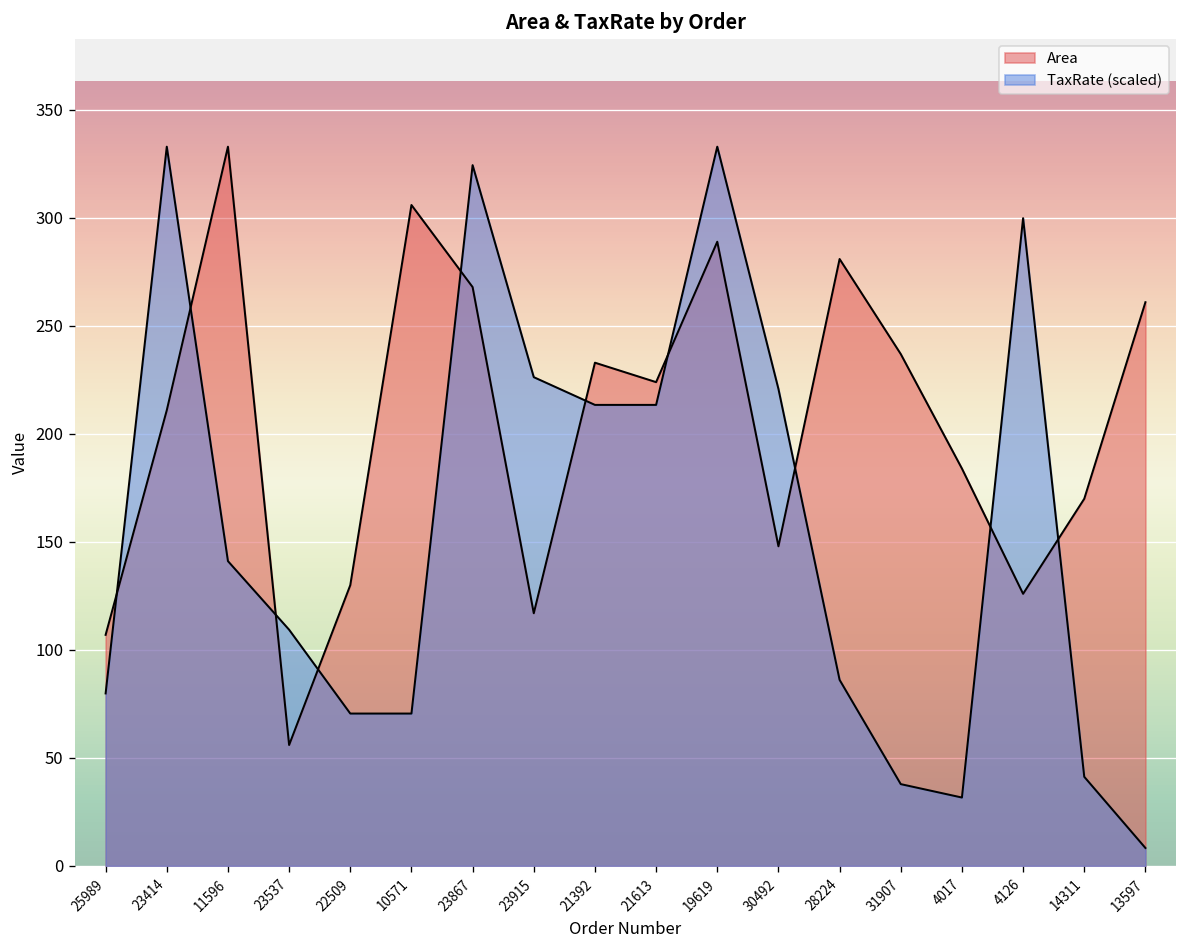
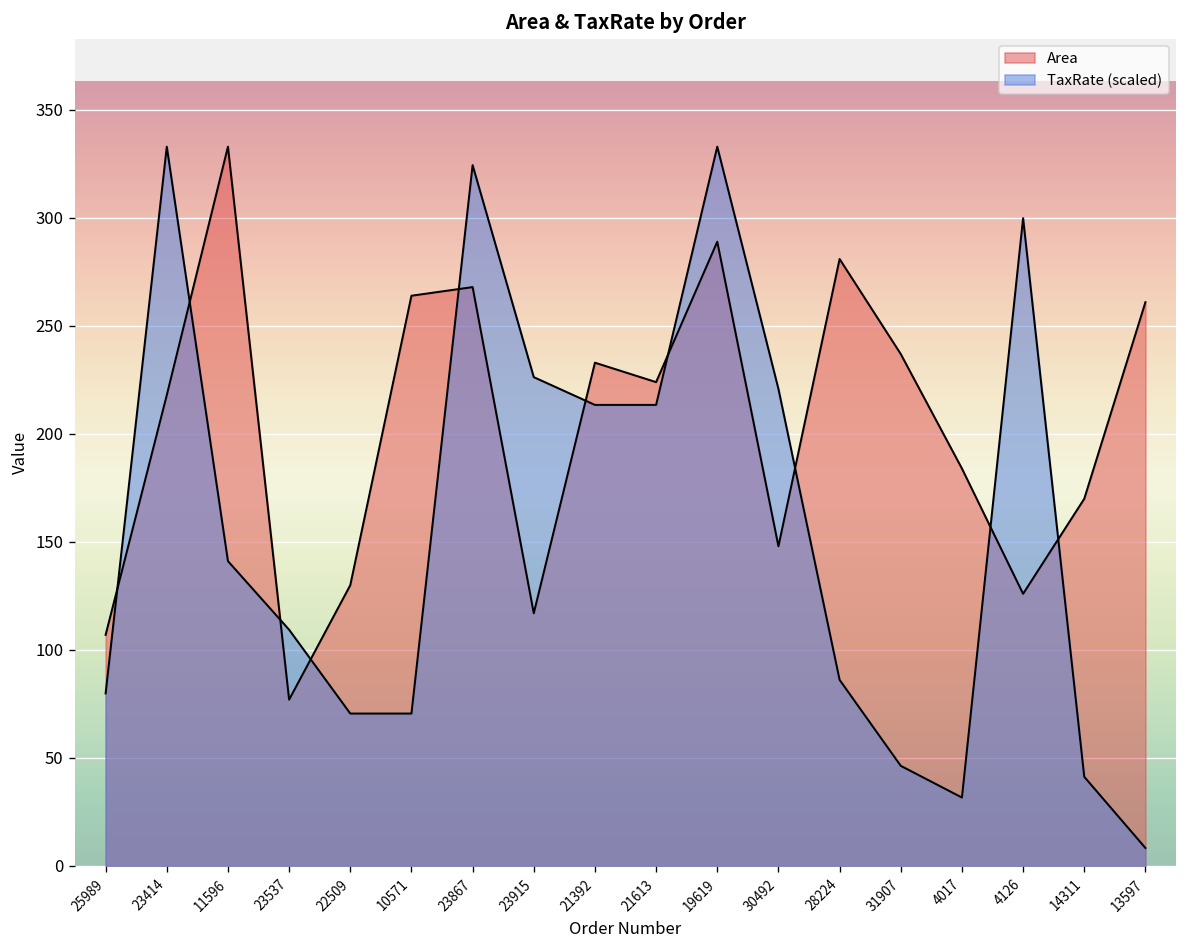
  {
    "Area": {
      "25989": 107,
-     "23414": 211,
+     "23414": 218,
      "11596": 333,
-     "23537": 56,
+     "23537": 77,
      "22509": 130,
-     "10571": 306,
+     "10571": 264,
      "23867": 268,
      "23915": 117,
      "21392": 233,
      "21613": 224,
      "19619": 289,
      "30492": 148,
      "28224": 281,
      "31907": 237,
      "4017": 184,
      "4126": 126,
      "14311": 170,
      "13597": 261
    },
    "TaxRate (scaled)": {
      "25989": 80,
      "23414": 333,
      "11596": 141,
      "23537": 109,
      "22509": 71,
      "10571": 71,
      "23867": 324,
      "23915": 226,
      "21392": 213,
      "21613": 213,
      "19619": 333,
      "30492": 221,
      "28224": 86,
-     "31907": 38,
+     "31907": 46,
      "4017": 32,
      "4126": 300,
      "14311": 41,
      "13597": 8
    }
  }
